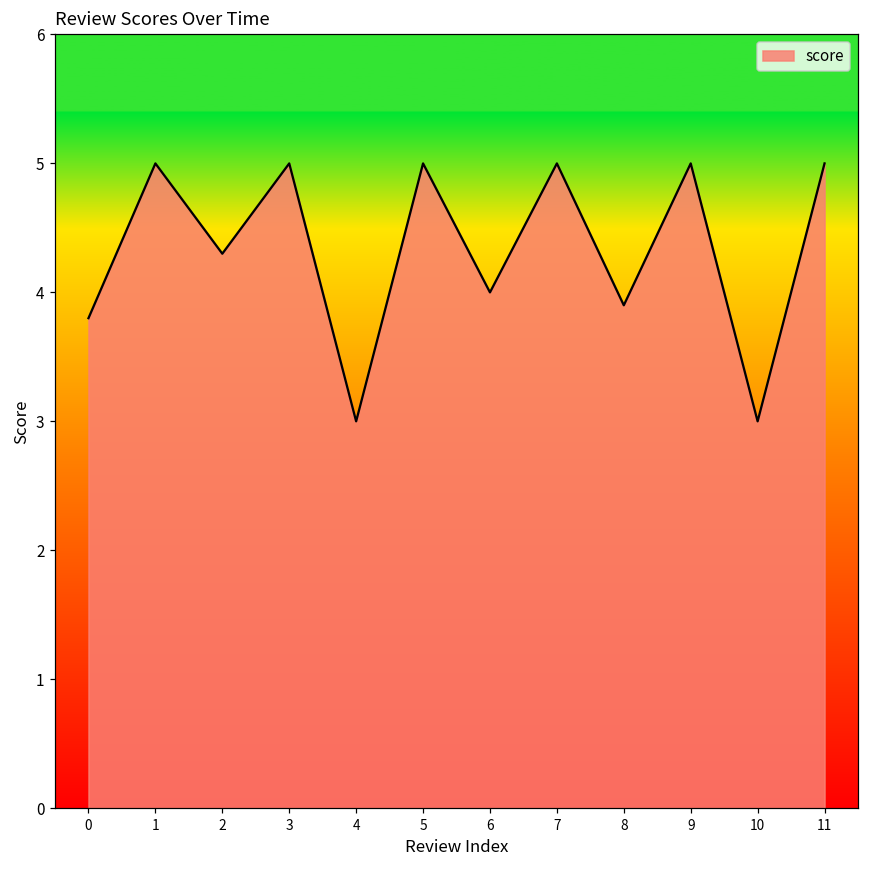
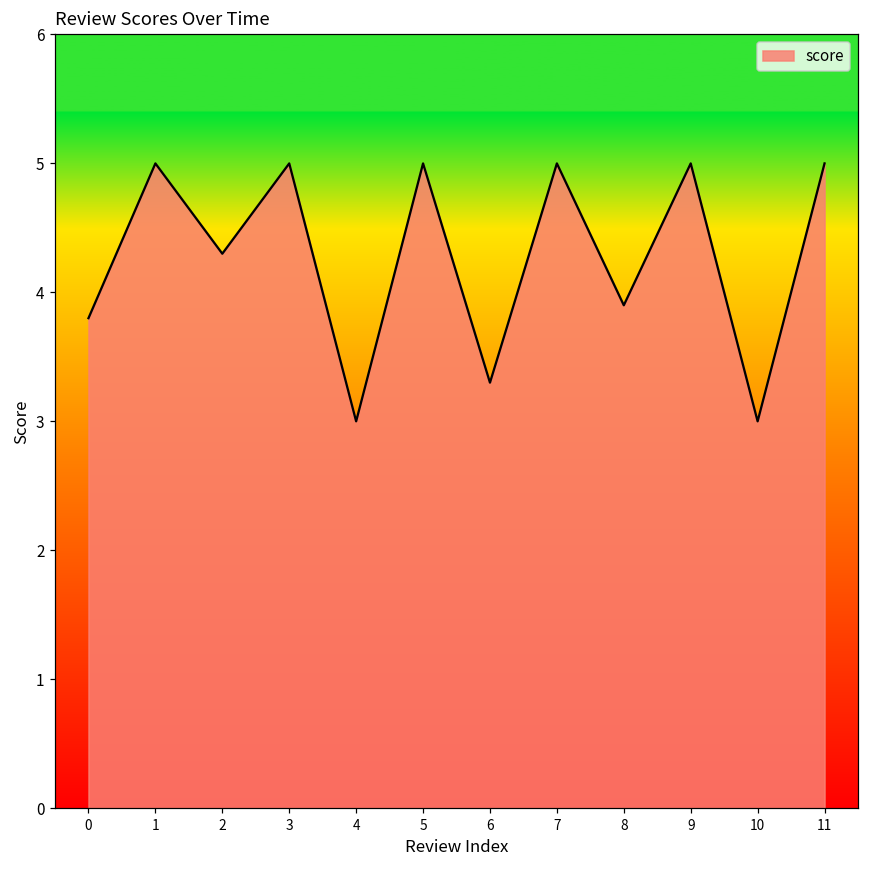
  {
    "0": 3.8,
    "1": 5.0,
    "2": 4.3,
    "3": 5.0,
    "4": 3.0,
    "5": 5.0,
-   "6": 4.0,
+   "6": 3.3,
    "7": 5.0,
    "8": 3.9,
    "9": 5.0,
    "10": 3.0,
    "11": 5.0
  }
